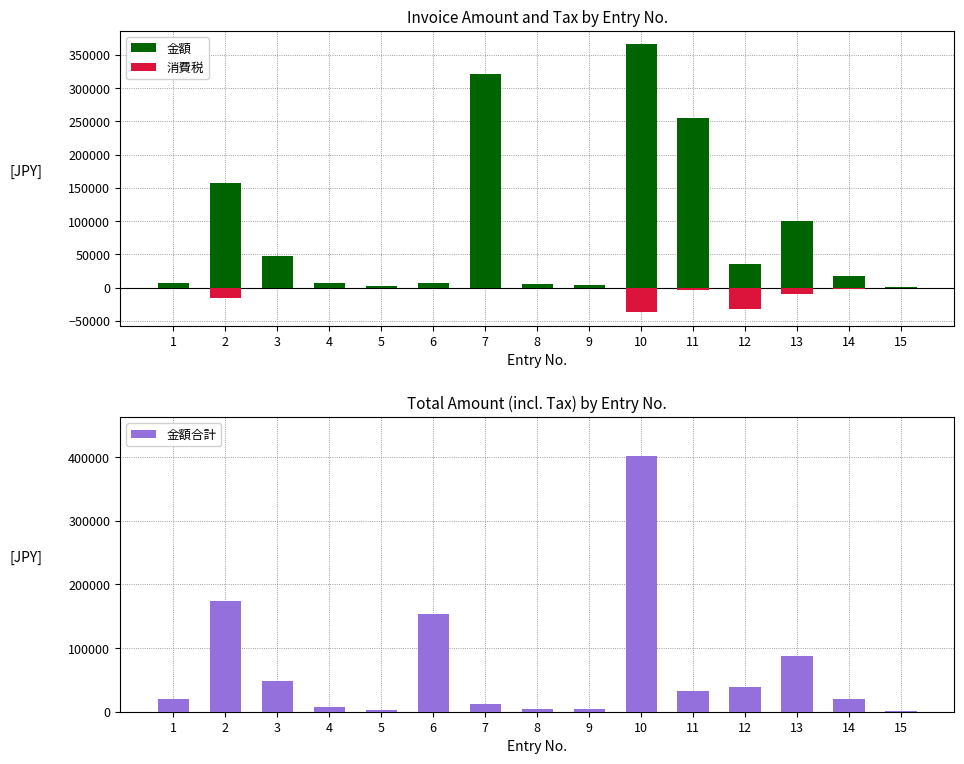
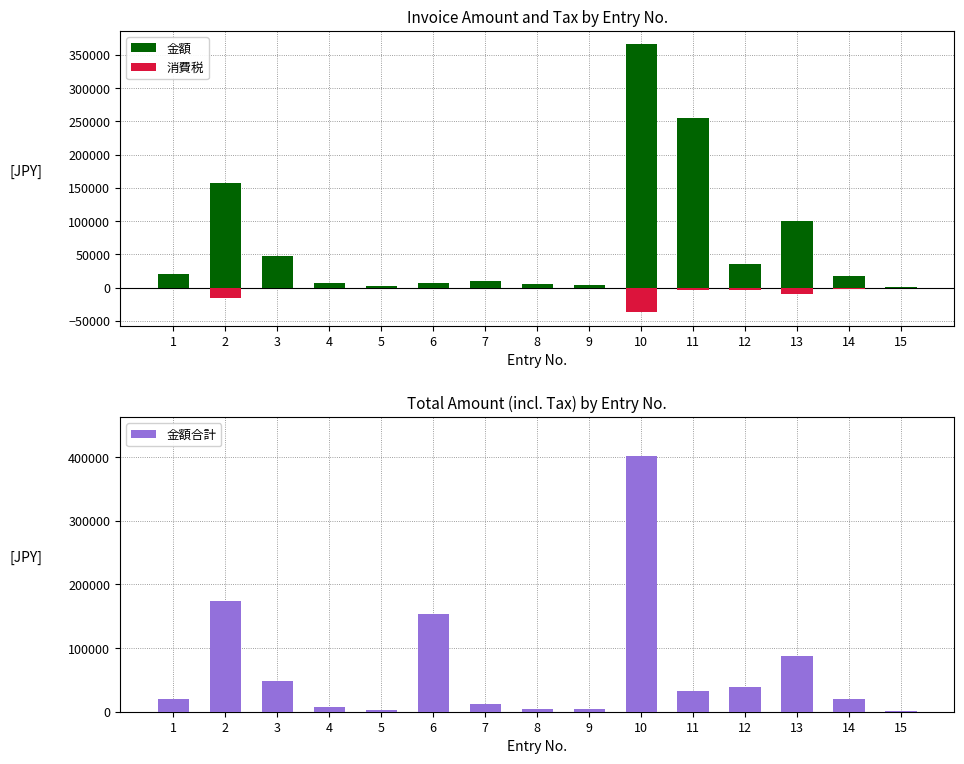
  {
    "Invoice Amount and Tax by Entry No.": {
      "金額": {
-       "1": 10000,
+       "1": 20000,
        "2": 160000,
        "3": 50000,
        "4": 10000,
        "6": 10000,
-       "7": 320000,
+       "7": 10000,
        "8": 10000,
        "10": 370000,
        "11": 260000,
        "12": 40000,
        "13": 100000,
        "14": 20000
      },
      "消費税": {
        "1": 0,
        "2": -20000,
        "3": 0,
        "8": 0,
        "10": -40000,
-       "12": -30000,
+       "12": 0,
        "13": -10000
      }
    },
    "Total Amount (incl. Tax) by Entry No.": {
      "1": 20000,
      "2": 170000,
      "3": 50000,
      "4": 10000,
      "6": 150000,
      "7": 10000,
      "8": 10000,
      "9": 0,
      "10": 400000,
      "11": 30000,
      "12": 40000,
      "13": 90000,
      "14": 20000
    }
  }
